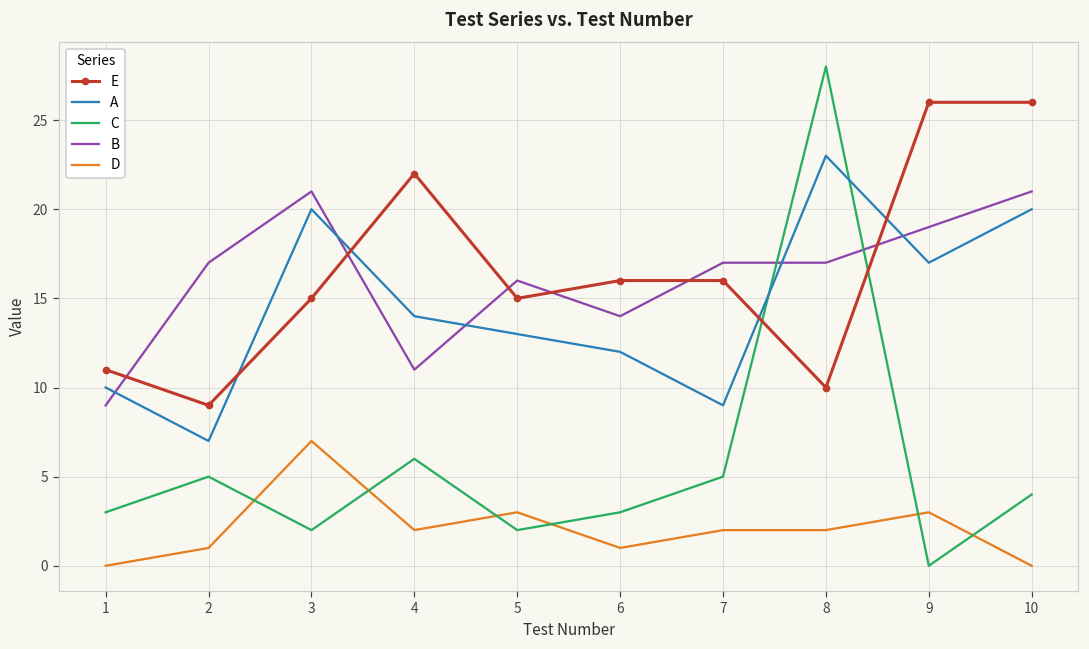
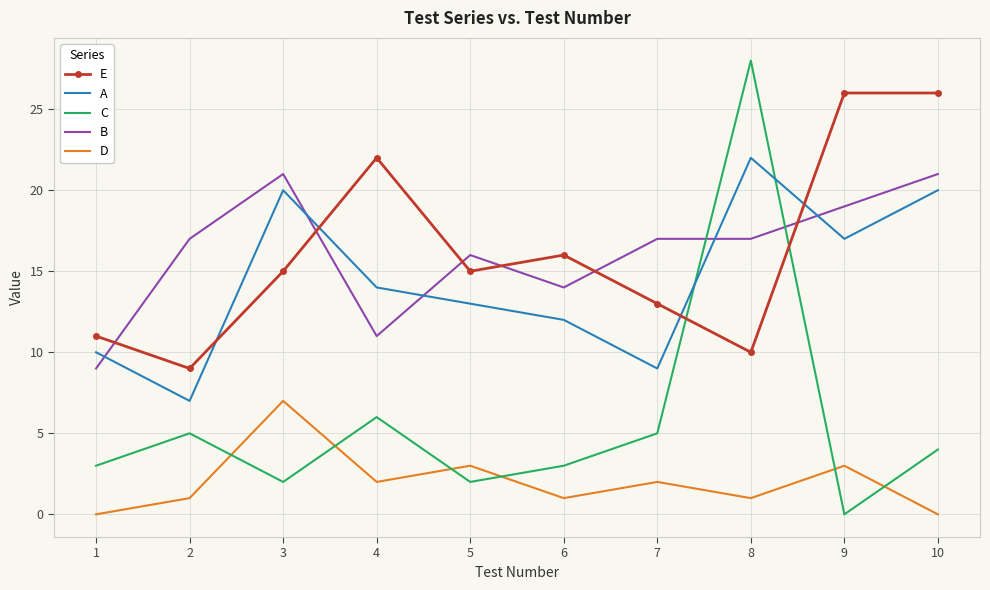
  {
    "E": {
      "1": 11,
      "2": 9,
      "3": 15,
      "4": 22,
      "5": 15,
      "6": 16,
-     "7": 16,
+     "7": 13,
      "8": 10,
      "9": 26,
      "10": 26
    },
    "A": {
      "1": 10,
      "2": 7,
      "3": 20,
      "4": 14,
      "5": 13,
      "6": 12,
      "7": 9,
-     "8": 23,
+     "8": 22,
      "9": 17,
      "10": 20
    },
    "C": {
      "1": 3,
      "2": 5,
      "3": 2,
      "4": 6,
      "5": 2,
      "6": 3,
      "7": 5,
      "8": 28,
      "9": 0,
      "10": 4
    },
    "B": {
      "1": 9,
      "2": 17,
      "3": 21,
      "4": 11,
      "5": 16,
      "6": 14,
      "7": 17,
      "8": 17,
      "9": 19,
      "10": 21
    },
    "D": {
      "1": 0,
      "2": 1,
      "3": 7,
      "4": 2,
      "5": 3,
      "6": 1,
      "7": 2,
-     "8": 2,
+     "8": 1,
      "9": 3,
      "10": 0
    }
  }
